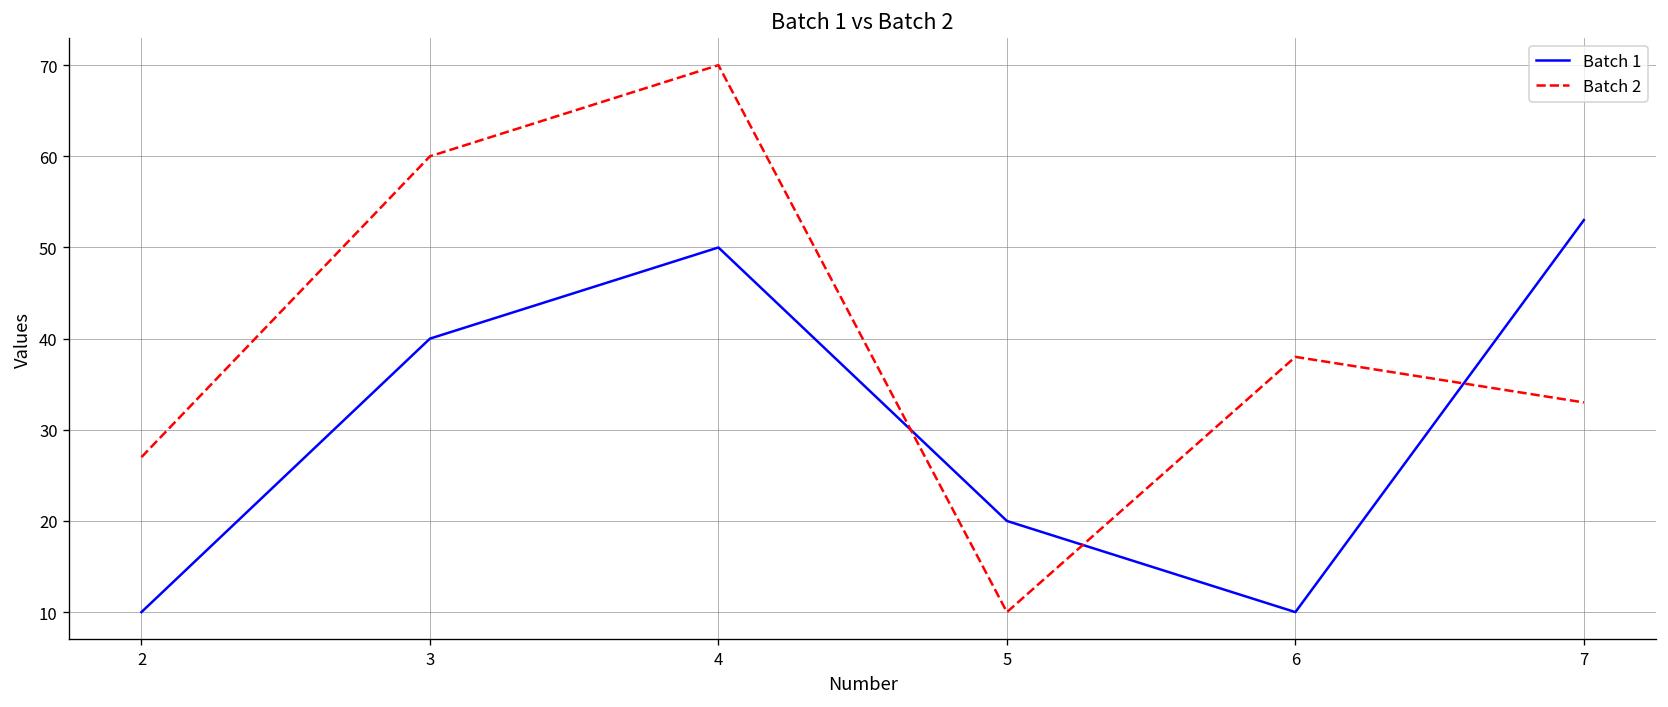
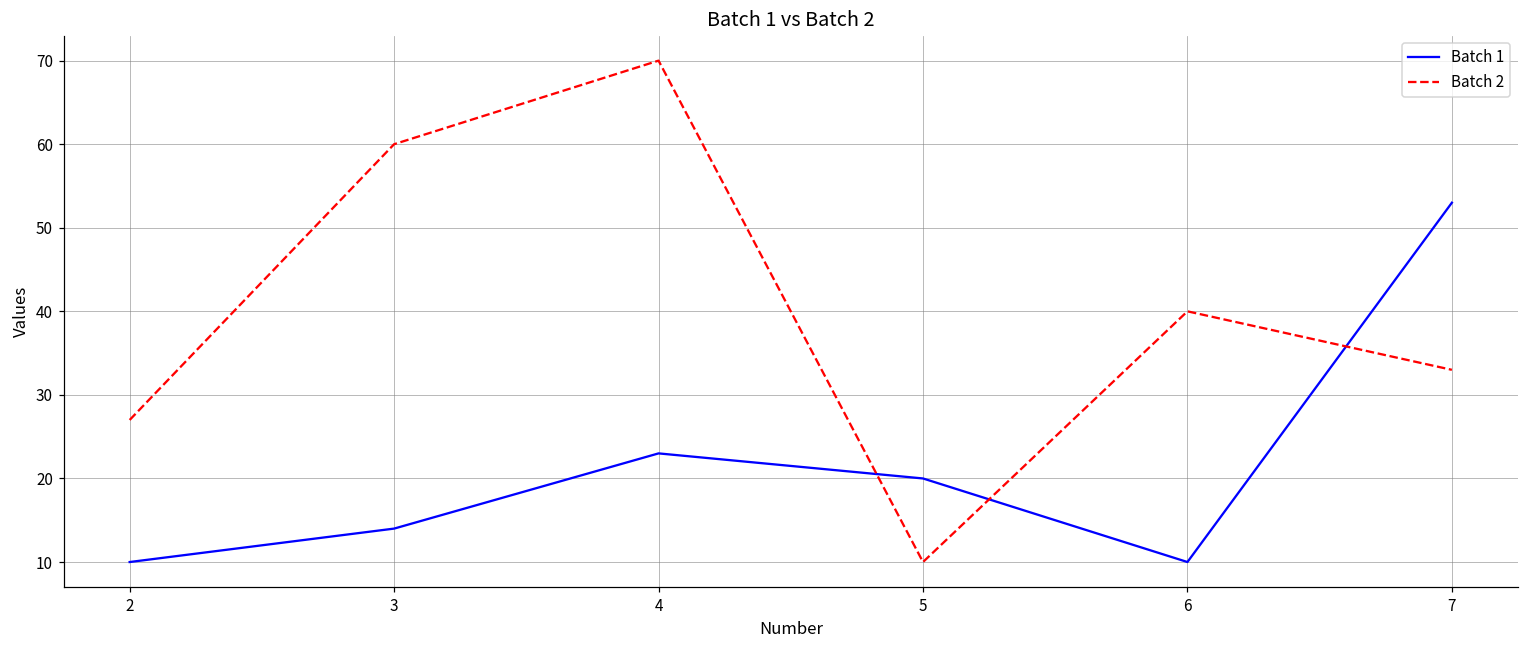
  {
    "Batch 1": {
      "2": 10,
-     "3": 40,
-     "4": 50,
+     "3": 14,
+     "4": 23,
      "5": 20,
      "6": 10,
      "7": 53
    },
    "Batch 2": {
      "2": 27,
      "3": 60,
      "4": 70,
      "5": 10,
-     "6": 38,
+     "6": 40,
      "7": 33
    }
  }
